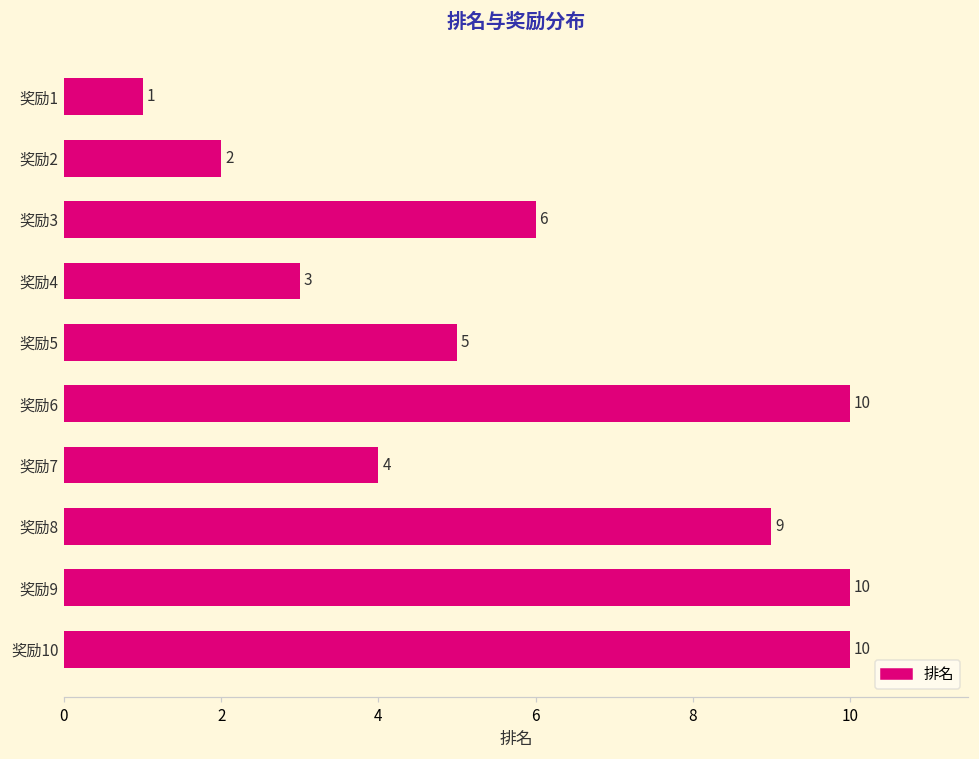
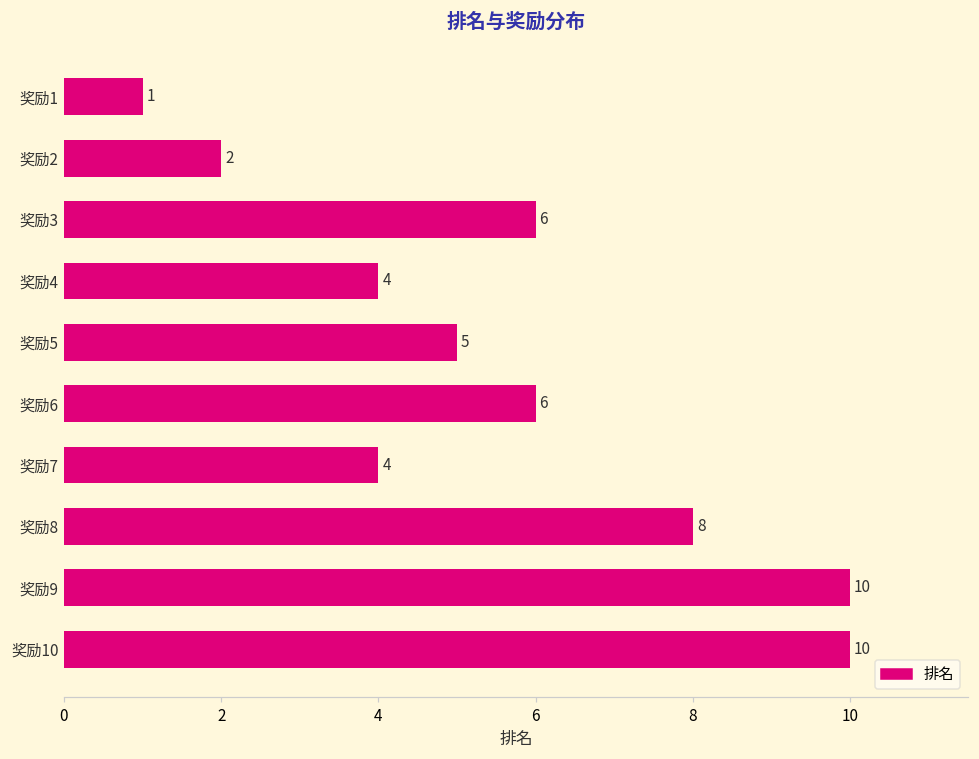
  {
    "奖励1": 1,
    "奖励2": 2,
    "奖励3": 6,
-   "奖励4": 3,
+   "奖励4": 4,
    "奖励5": 5,
-   "奖励6": 10,
+   "奖励6": 6,
    "奖励7": 4,
-   "奖励8": 9,
+   "奖励8": 8,
    "奖励9": 10,
    "奖励10": 10
  }
